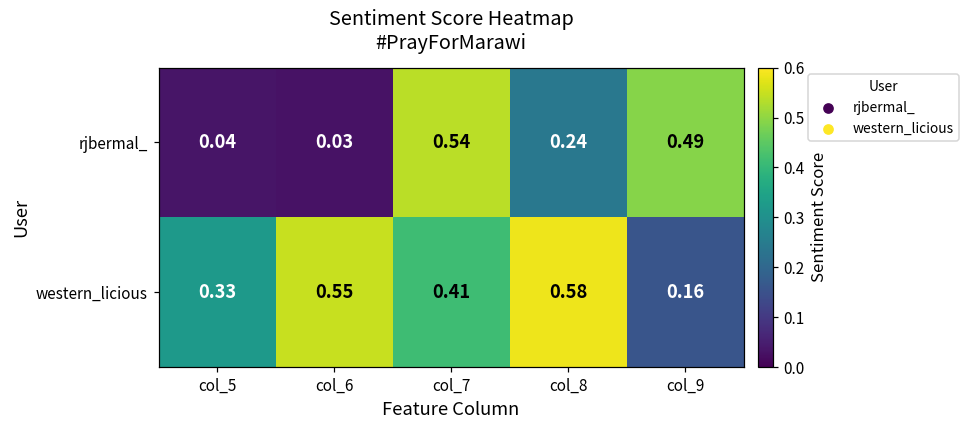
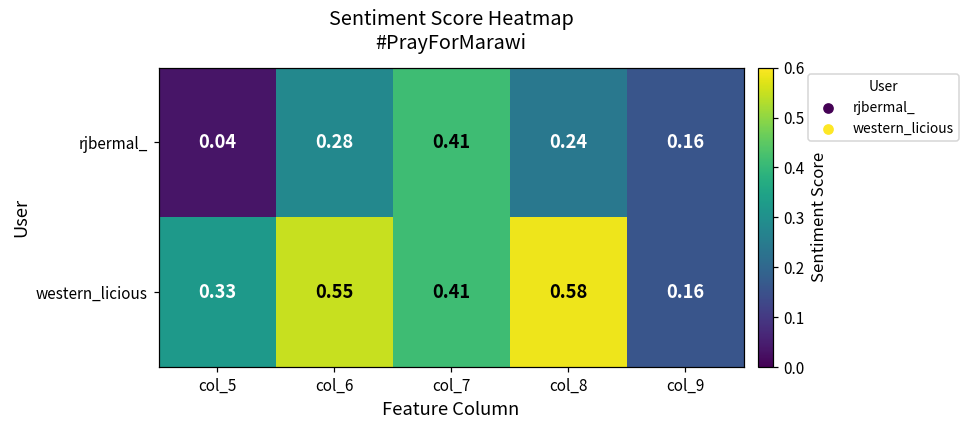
  {
    "rjbermal_": {
      "col_5": 0.04,
-     "col_6": 0.03,
-     "col_7": 0.54,
+     "col_6": 0.28,
+     "col_7": 0.41,
      "col_8": 0.24,
-     "col_9": 0.49
+     "col_9": 0.16
    },
    "western_licious": {
      "col_5": 0.33,
      "col_6": 0.55,
      "col_7": 0.41,
      "col_8": 0.58,
      "col_9": 0.16
    }
  }
